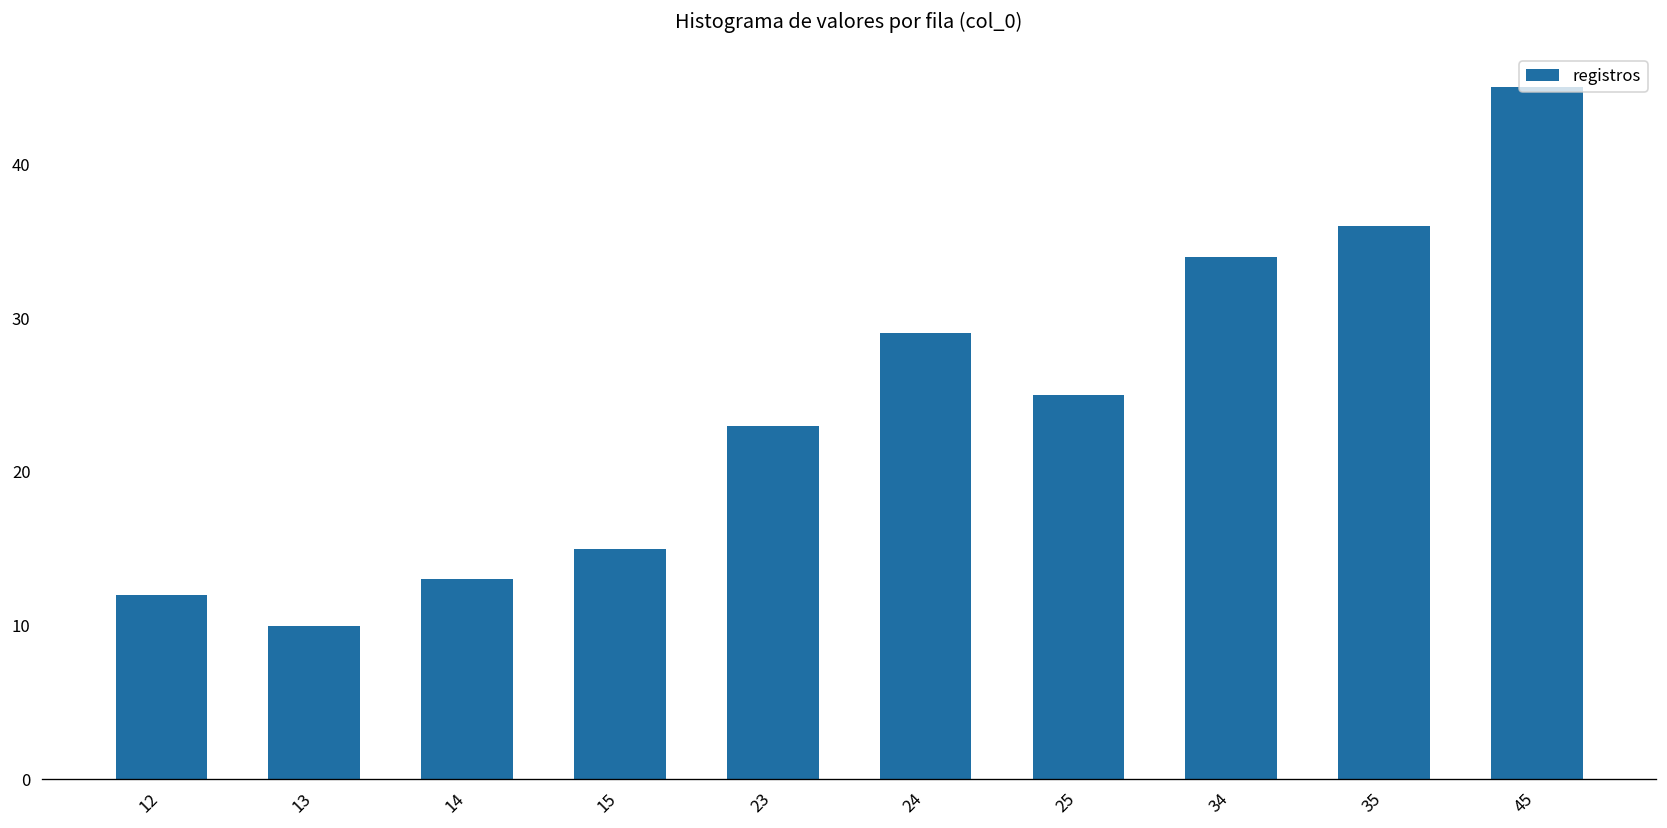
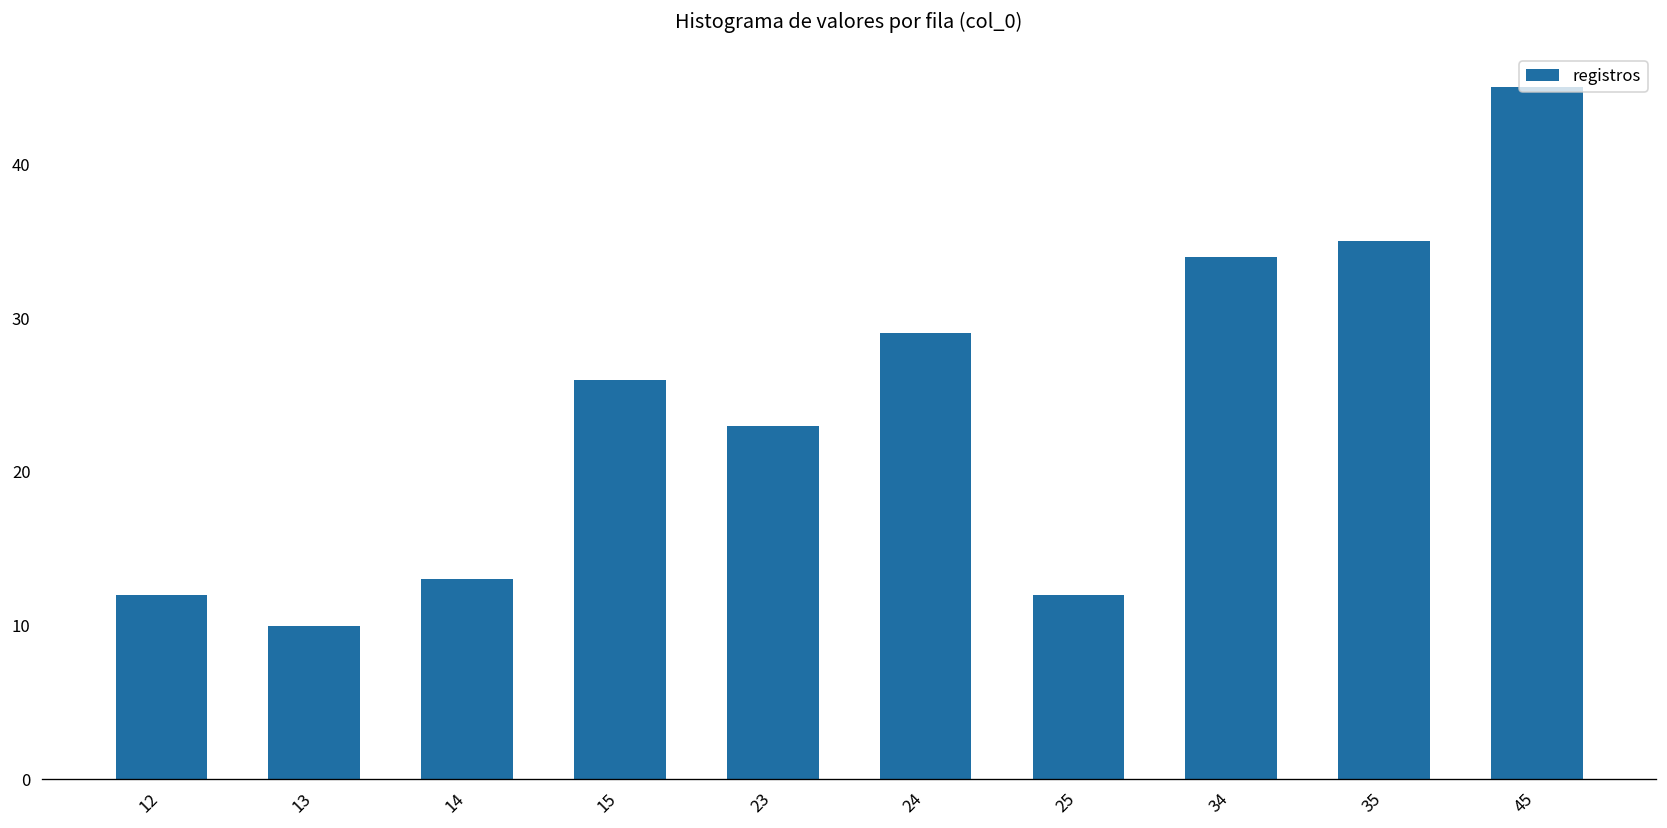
  {
    "12": 12,
    "13": 10,
    "14": 13,
-   "15": 15,
+   "15": 26,
    "23": 23,
    "24": 29,
-   "25": 25,
+   "25": 12,
    "34": 34,
-   "35": 36
+   "35": 35
  }
